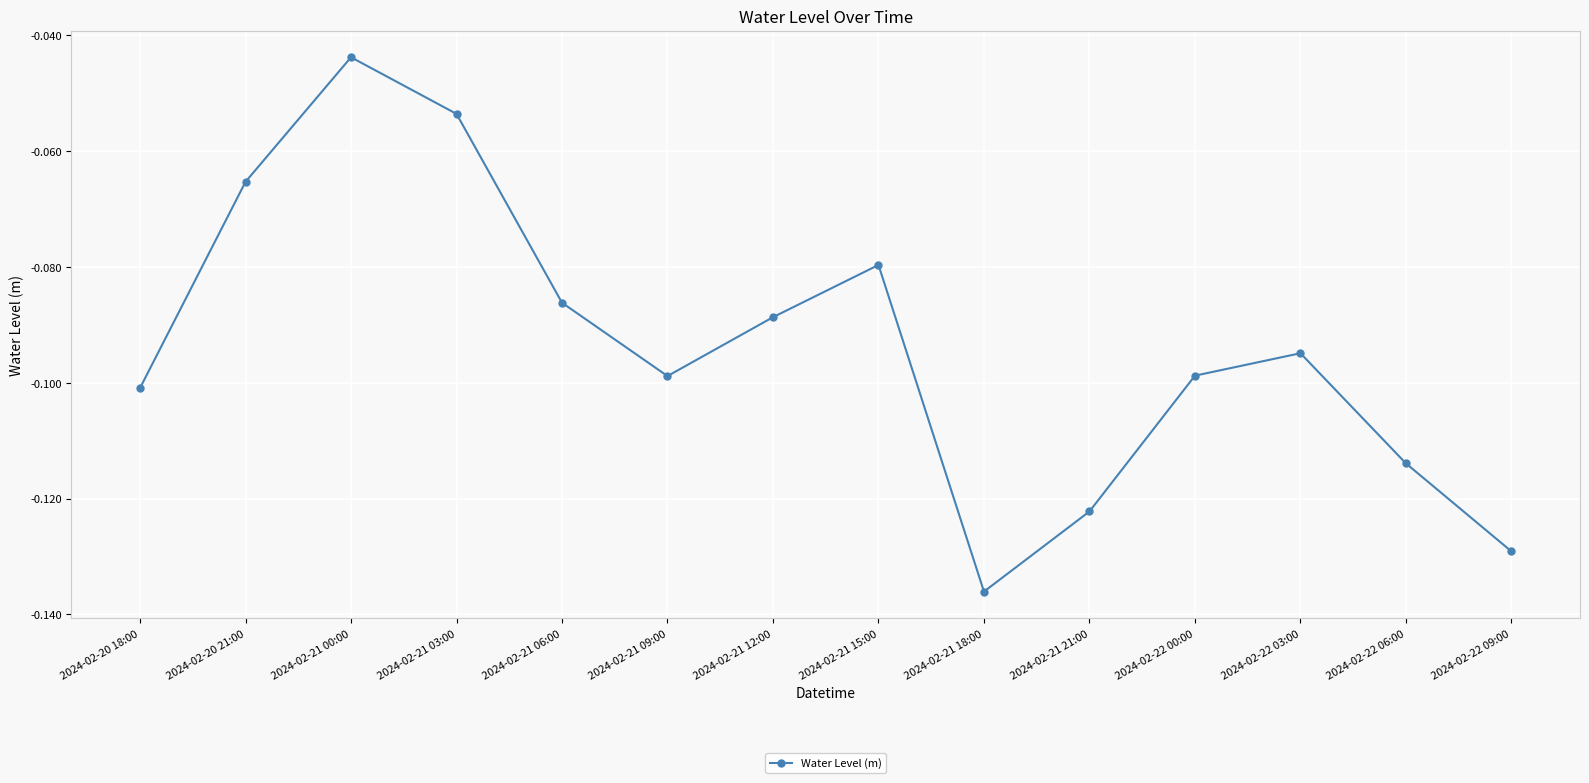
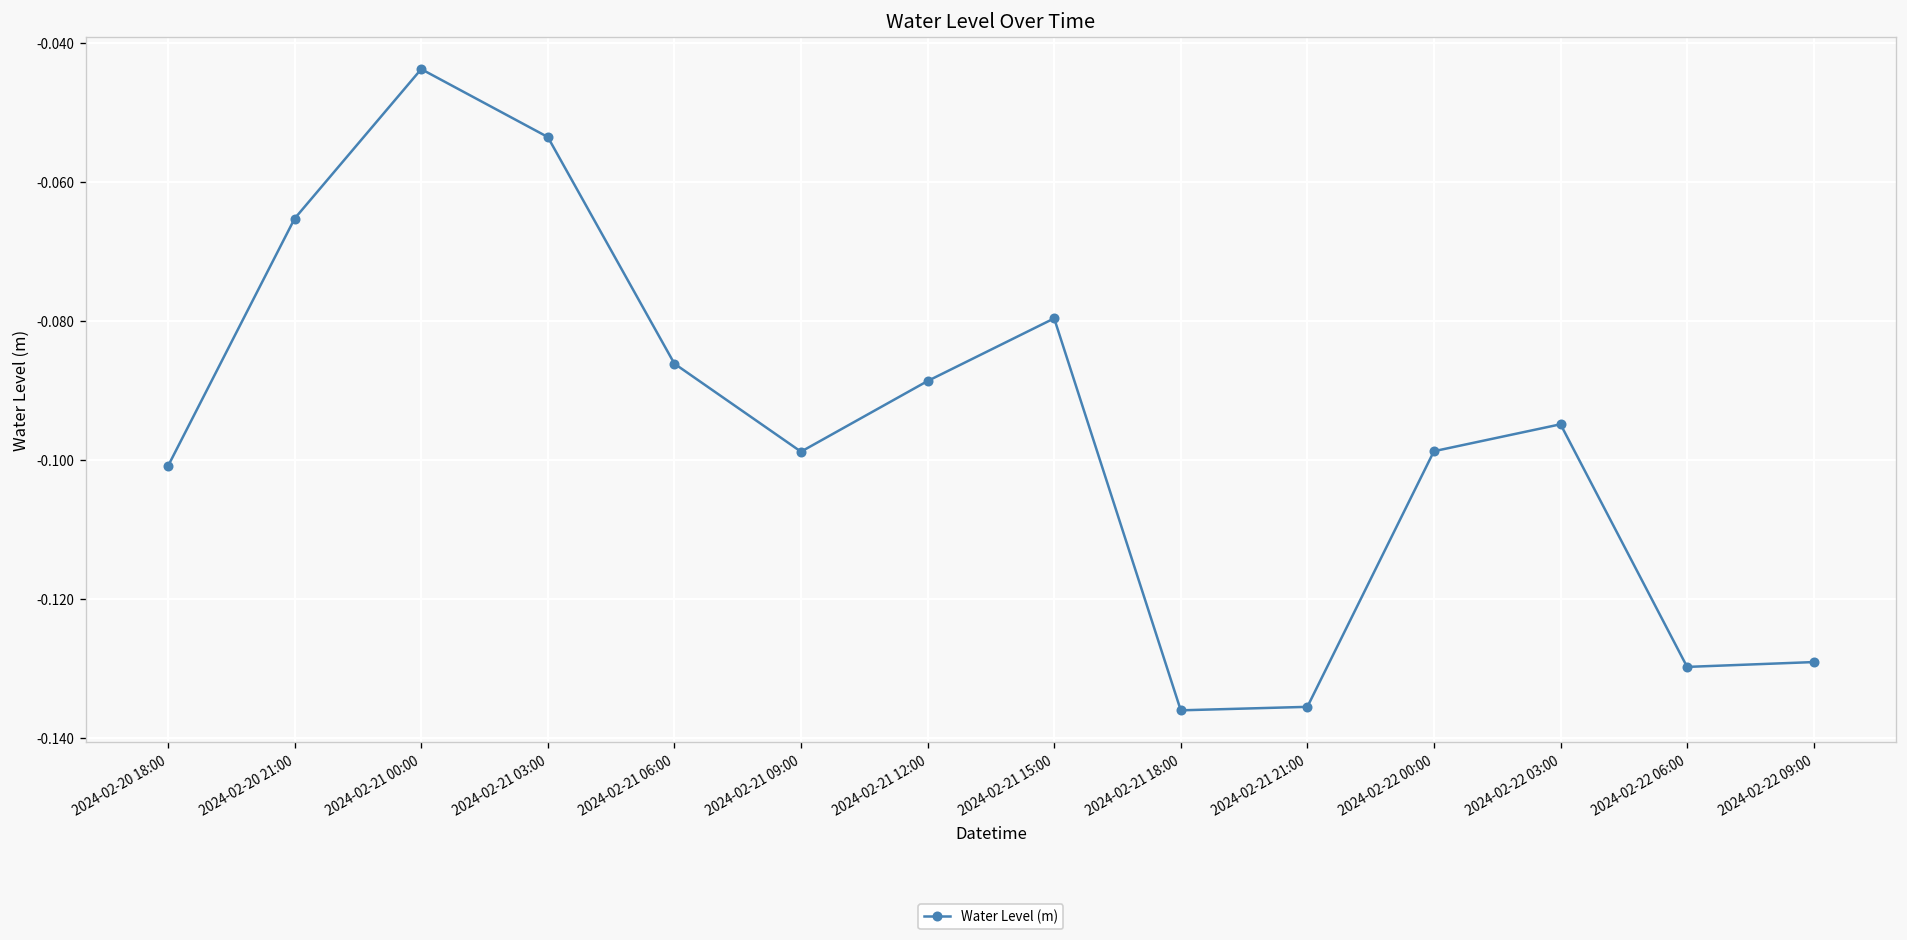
  {
    "2024-02-20 18:00": -0.101,
    "2024-02-20 21:00": -0.065,
    "2024-02-21 00:00": -0.044,
    "2024-02-21 03:00": -0.054,
    "2024-02-21 06:00": -0.086,
    "2024-02-21 09:00": -0.099,
    "2024-02-21 12:00": -0.089,
    "2024-02-21 15:00": -0.080,
    "2024-02-21 18:00": -0.136,
-   "2024-02-21 21:00": -0.122,
+   "2024-02-21 21:00": -0.136,
    "2024-02-22 00:00": -0.099,
    "2024-02-22 03:00": -0.095,
-   "2024-02-22 06:00": -0.114,
+   "2024-02-22 06:00": -0.130,
    "2024-02-22 09:00": -0.129
  }
